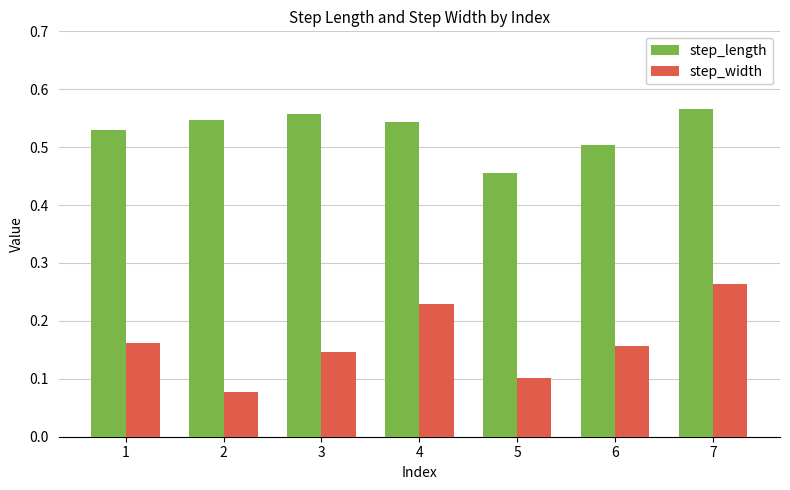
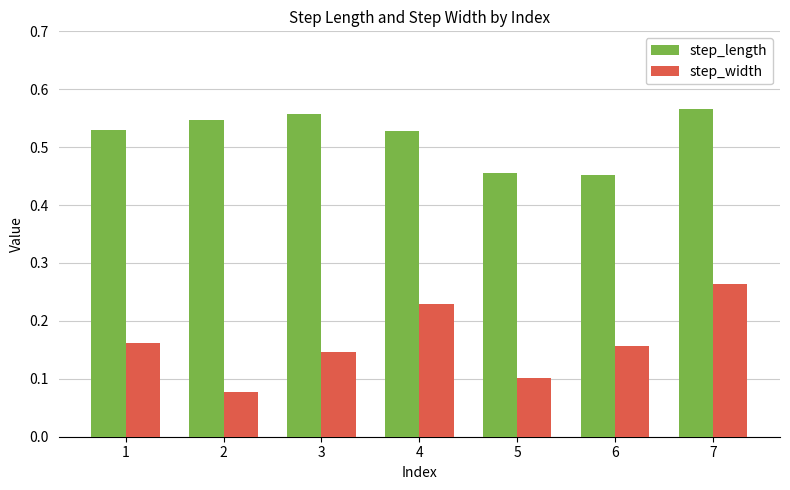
  {
    "step_length": {
      "1": 0.53,
      "2": 0.55,
      "3": 0.56,
-     "4": 0.54,
+     "4": 0.53,
      "5": 0.46,
-     "6": 0.50,
+     "6": 0.45,
      "7": 0.57
    },
    "step_width": {
      "1": 0.16,
      "2": 0.08,
      "3": 0.15,
      "4": 0.23,
      "5": 0.10,
      "6": 0.16,
      "7": 0.26
    }
  }
